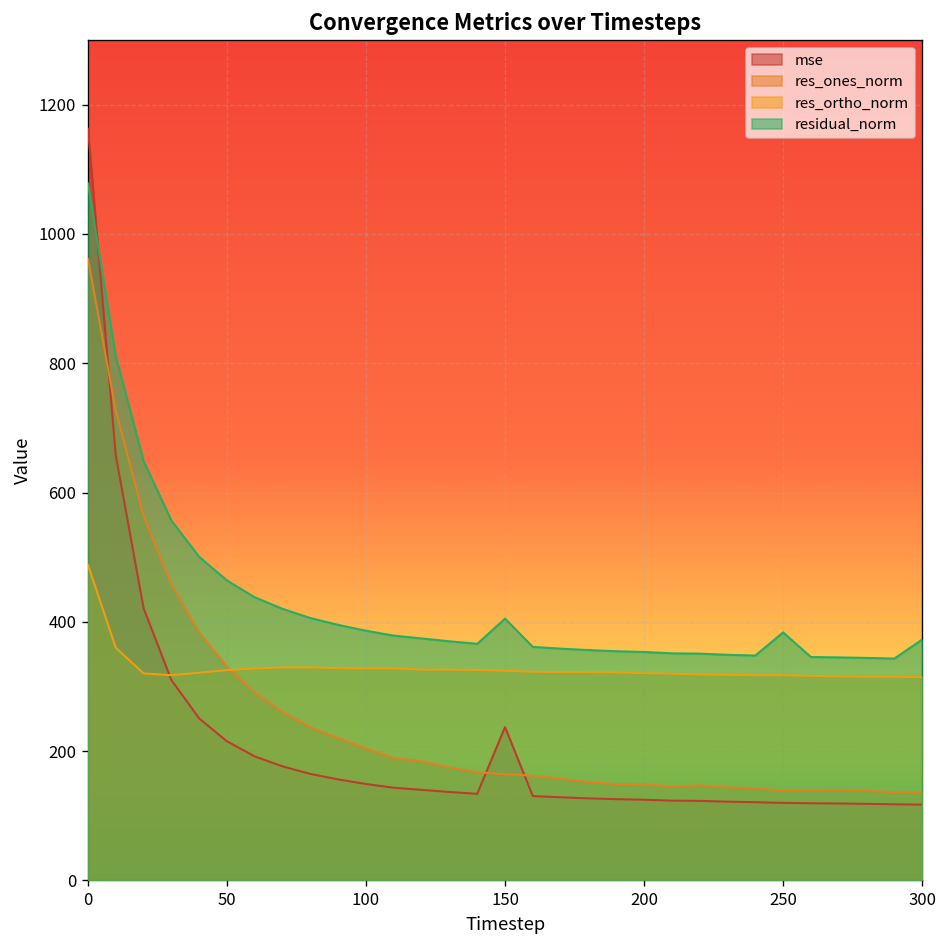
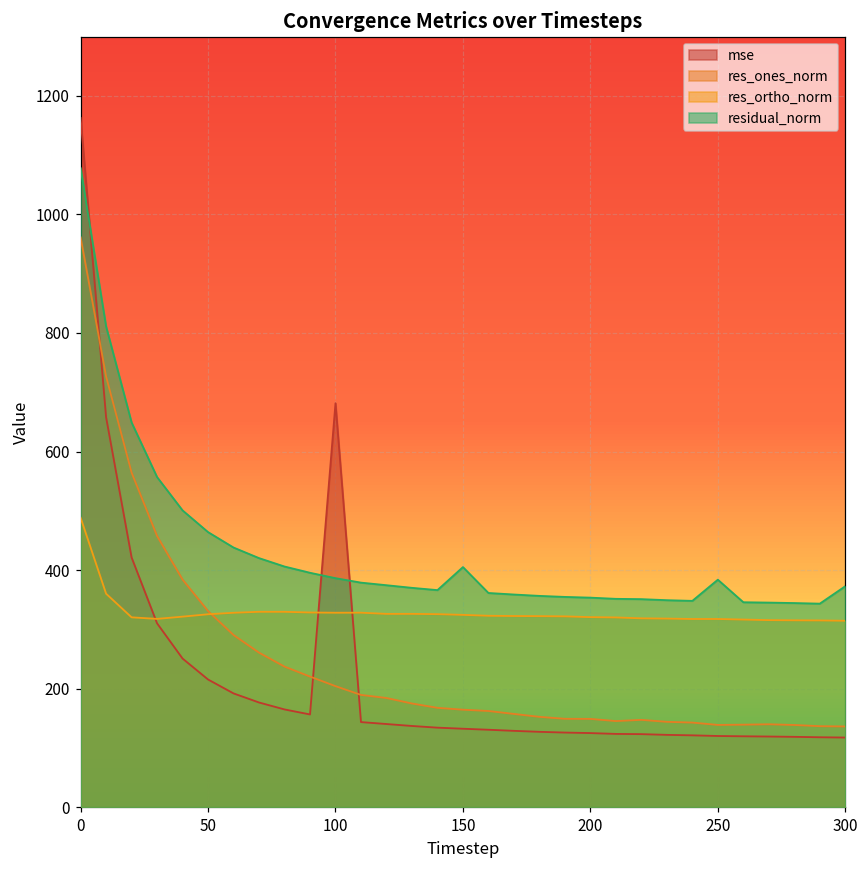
  {
    "mse": {
      "0": 1160,
      "50": 220,
-     "100": 150,
-     "150": 240,
+     "100": 680,
+     "150": 130,
      "200": 120,
      "250": 120,
      "300": 120
    },
    "residual_norm": {
      "0": 1080,
      "50": 460,
      "100": 390,
      "150": 400,
      "200": 350,
      "250": 380,
      "300": 370
    }
  }
